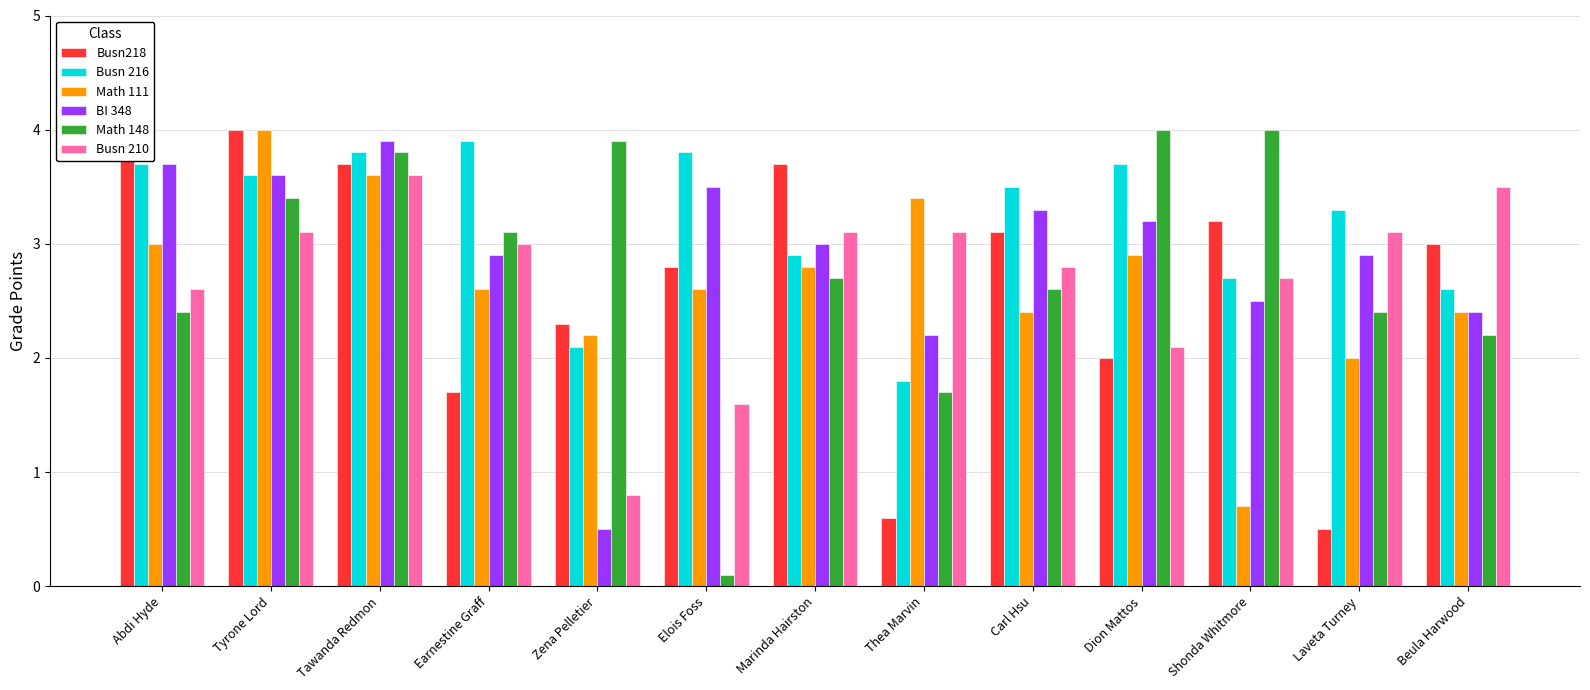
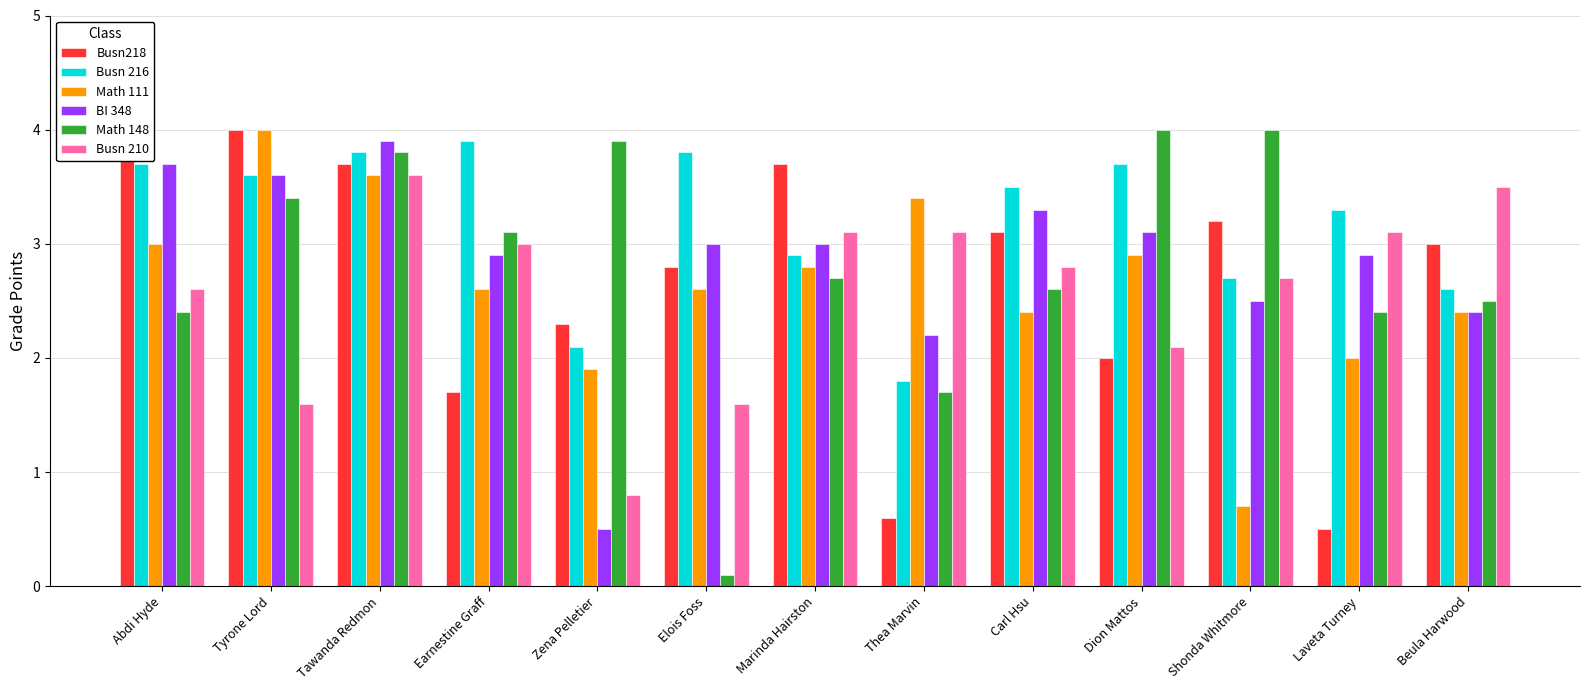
  {
    "Busn218": {
      "Tyrone Lord": 4.0,
      "Tawanda Redmon": 3.7,
      "Earnestine Graff": 1.7,
      "Zena Pelletier": 2.3,
      "Elois Foss": 2.8,
      "Marinda Hairston": 3.7,
      "Thea Marvin": 0.6,
      "Carl Hsu": 3.1,
      "Dion Mattos": 2.0,
      "Shonda Whitmore": 3.2,
      "Laveta Turney": 0.5,
      "Beula Harwood": 3.0
    },
    "Busn 216": {
      "Abdi Hyde": 3.7,
      "Tyrone Lord": 3.6,
      "Tawanda Redmon": 3.8,
      "Earnestine Graff": 3.9,
      "Zena Pelletier": 2.1,
      "Elois Foss": 3.8,
      "Marinda Hairston": 2.9,
      "Thea Marvin": 1.8,
      "Carl Hsu": 3.5,
      "Dion Mattos": 3.7,
      "Shonda Whitmore": 2.7,
      "Laveta Turney": 3.3,
      "Beula Harwood": 2.6
    },
    "Math 111": {
      "Abdi Hyde": 3.0,
      "Tyrone Lord": 4.0,
      "Tawanda Redmon": 3.6,
      "Earnestine Graff": 2.6,
-     "Zena Pelletier": 2.2,
+     "Zena Pelletier": 1.9,
      "Elois Foss": 2.6,
      "Marinda Hairston": 2.8,
      "Thea Marvin": 3.4,
      "Carl Hsu": 2.4,
      "Dion Mattos": 2.9,
      "Shonda Whitmore": 0.7,
      "Laveta Turney": 2.0,
      "Beula Harwood": 2.4
    },
    "BI 348": {
      "Abdi Hyde": 3.7,
      "Tyrone Lord": 3.6,
      "Tawanda Redmon": 3.9,
      "Earnestine Graff": 2.9,
      "Zena Pelletier": 0.5,
-     "Elois Foss": 3.5,
+     "Elois Foss": 3.0,
      "Marinda Hairston": 3.0,
      "Thea Marvin": 2.2,
      "Carl Hsu": 3.3,
-     "Dion Mattos": 3.2,
+     "Dion Mattos": 3.1,
      "Shonda Whitmore": 2.5,
      "Laveta Turney": 2.9,
      "Beula Harwood": 2.4
    },
    "Math 148": {
      "Abdi Hyde": 2.4,
      "Tyrone Lord": 3.4,
      "Tawanda Redmon": 3.8,
      "Earnestine Graff": 3.1,
      "Zena Pelletier": 3.9,
      "Elois Foss": 0.1,
      "Marinda Hairston": 2.7,
      "Thea Marvin": 1.7,
      "Carl Hsu": 2.6,
      "Dion Mattos": 4.0,
      "Shonda Whitmore": 4.0,
      "Laveta Turney": 2.4,
-     "Beula Harwood": 2.2
+     "Beula Harwood": 2.5
    },
    "Busn 210": {
      "Abdi Hyde": 2.6,
-     "Tyrone Lord": 3.1,
+     "Tyrone Lord": 1.6,
      "Tawanda Redmon": 3.6,
      "Earnestine Graff": 3.0,
      "Zena Pelletier": 0.8,
      "Elois Foss": 1.6,
      "Marinda Hairston": 3.1,
      "Thea Marvin": 3.1,
      "Carl Hsu": 2.8,
      "Dion Mattos": 2.1,
      "Shonda Whitmore": 2.7,
      "Laveta Turney": 3.1,
      "Beula Harwood": 3.5
    }
  }
